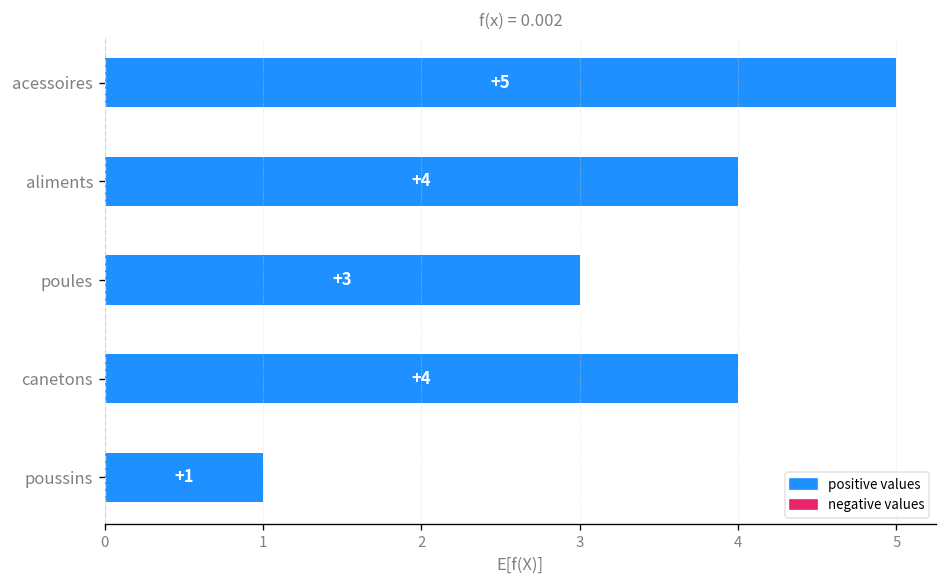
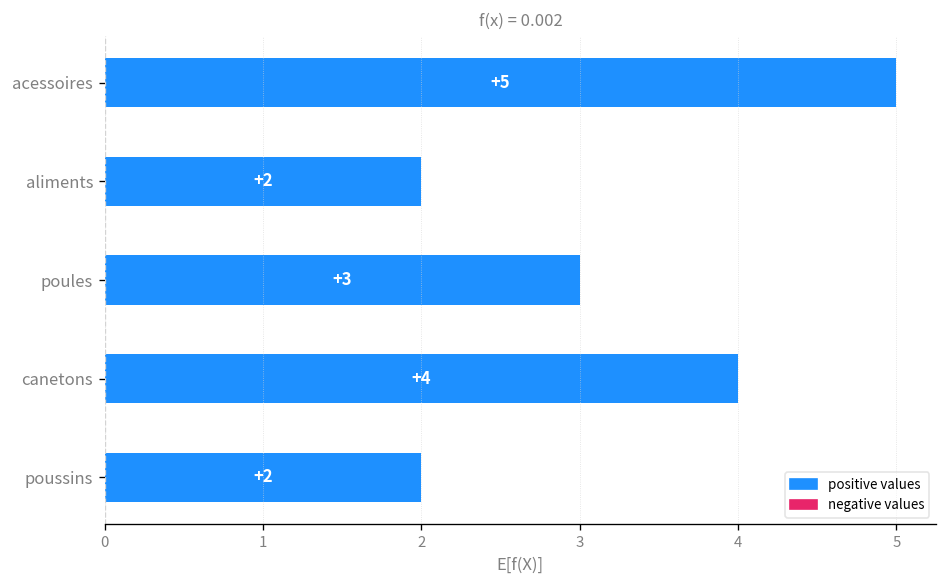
  {
    "acessoires": "+5",
-   "aliments": "+4",
+   "aliments": "+2",
    "poules": "+3",
    "canetons": "+4",
-   "poussins": "+1"
+   "poussins": "+2"
  }
